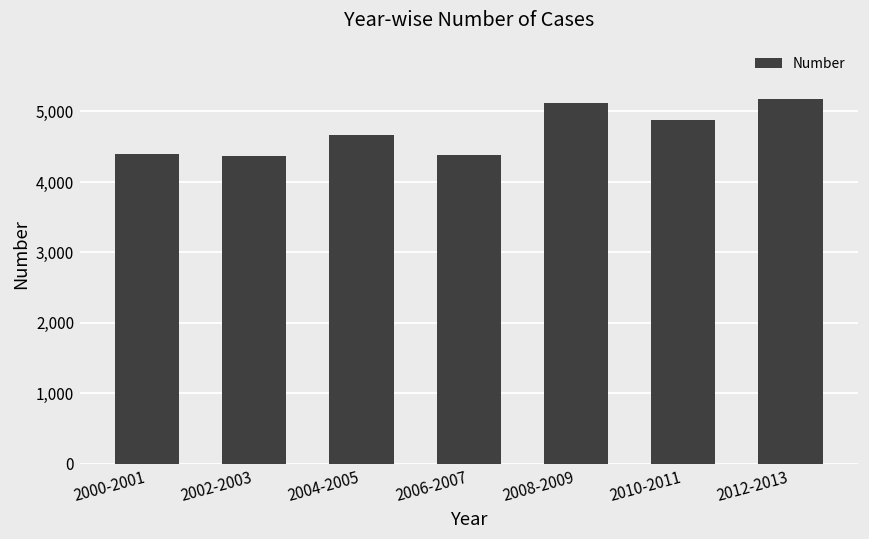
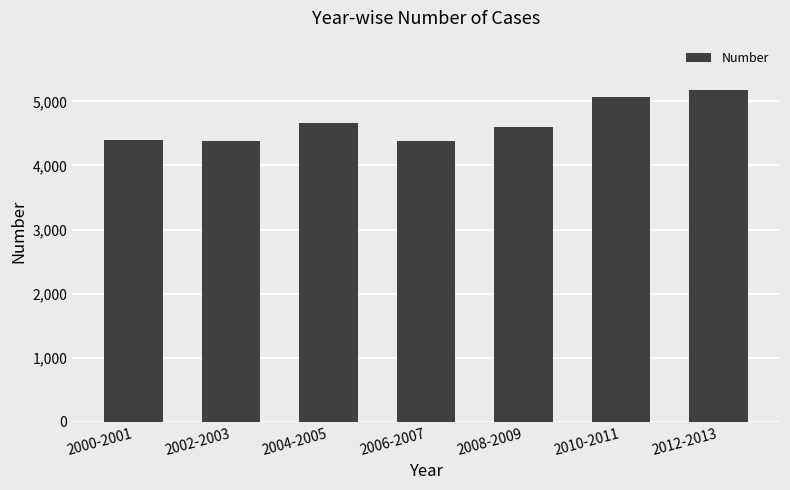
  {
    "2000-2001": "4,400",
    "2002-2003": "4,400",
    "2004-2005": "4,700",
    "2006-2007": "4,400",
-   "2008-2009": "5,100",
-   "2010-2011": "4,900",
+   "2008-2009": "4,600",
+   "2010-2011": "5,100",
    "2012-2013": "5,200"
  }
